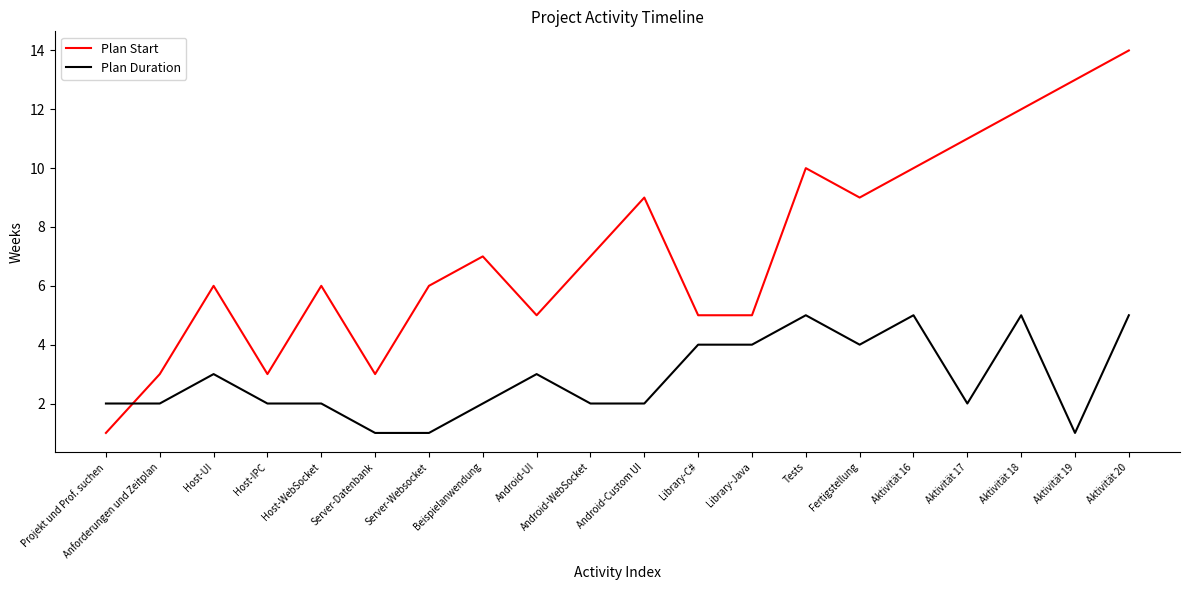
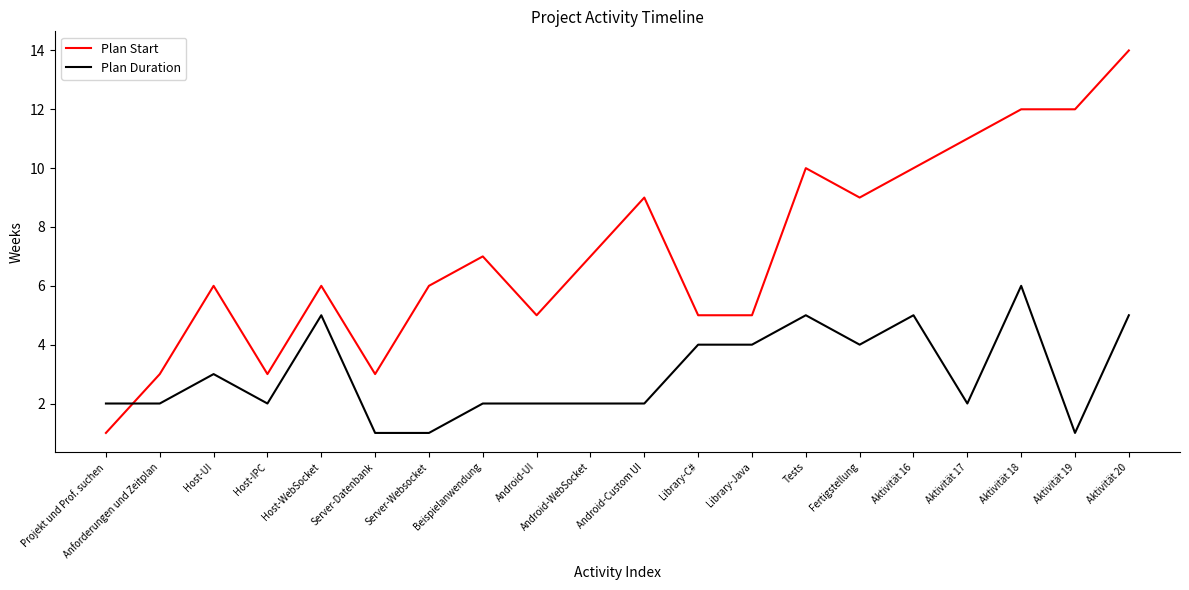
  {
    "Plan Start": {
      "Projekt und Prof. suchen": 1,
      "Anforderungen und Zeitplan": 3,
      "Host-UI": 6,
      "Host-IPC": 3,
      "Host-WebSocket": 6,
      "Server-Datenbank": 3,
      "Server-Websocket": 6,
      "Beispielanwendung": 7,
      "Android-UI": 5,
      "Android-WebSocket": 7,
      "Android-Custom UI": 9,
      "Library-C#": 5,
      "Library-Java": 5,
      "Tests": 10,
      "Fertigstellung": 9,
      "Aktivität 16": 10,
      "Aktivität 17": 11,
      "Aktivität 18": 12,
-     "Aktivität 19": 13,
+     "Aktivität 19": 12,
      "Aktivität 20": 14
    },
    "Plan Duration": {
      "Projekt und Prof. suchen": 2,
      "Anforderungen und Zeitplan": 2,
      "Host-UI": 3,
      "Host-IPC": 2,
-     "Host-WebSocket": 2,
+     "Host-WebSocket": 5,
      "Server-Datenbank": 1,
      "Server-Websocket": 1,
      "Beispielanwendung": 2,
-     "Android-UI": 3,
+     "Android-UI": 2,
      "Android-WebSocket": 2,
      "Android-Custom UI": 2,
      "Library-C#": 4,
      "Library-Java": 4,
      "Tests": 5,
      "Fertigstellung": 4,
      "Aktivität 16": 5,
      "Aktivität 17": 2,
-     "Aktivität 18": 5,
+     "Aktivität 18": 6,
      "Aktivität 19": 1,
      "Aktivität 20": 5
    }
  }
